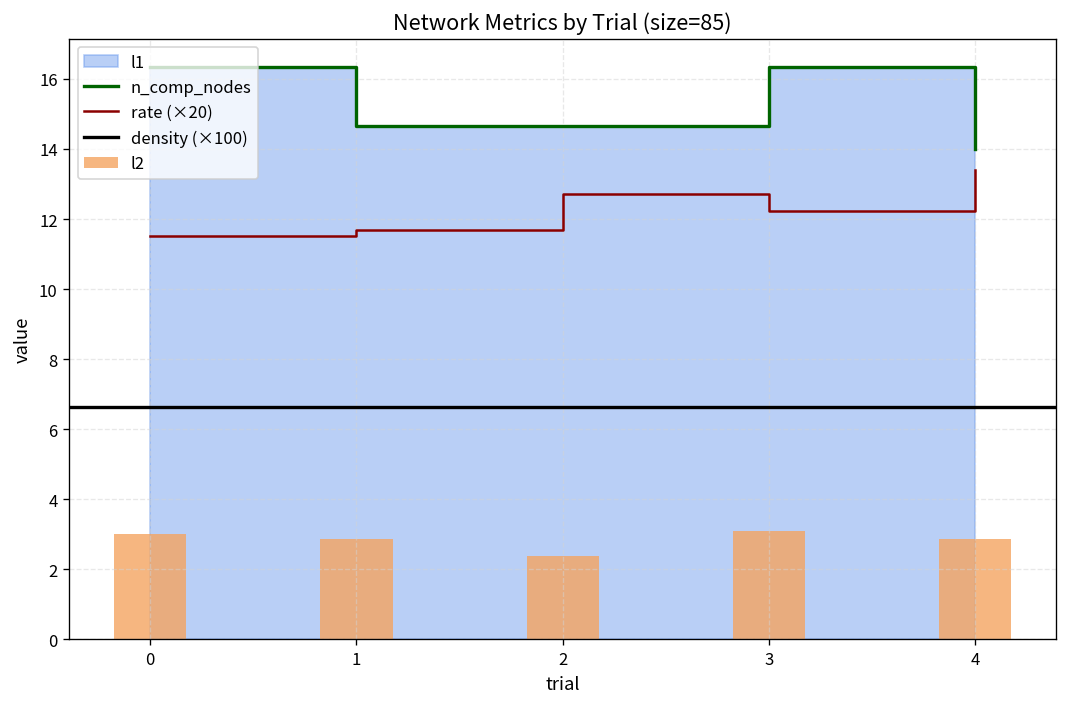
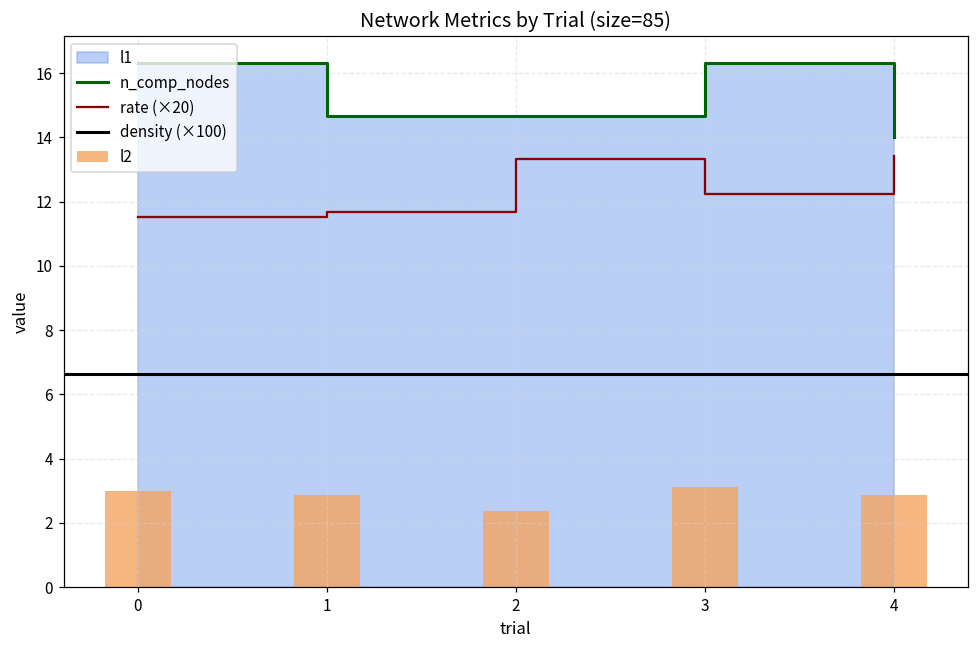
  {
    "l2": {
      "0": 3.0,
      "1": 2.9,
      "2": 2.4,
      "3": 3.1,
      "4": 2.9
    },
    "rate (×20)": {
      "0": 11.5,
      "1": 11.7,
-     "2": 12.7,
+     "2": 13.3,
      "3": 12.2,
      "4": 13.4
    }
  }
